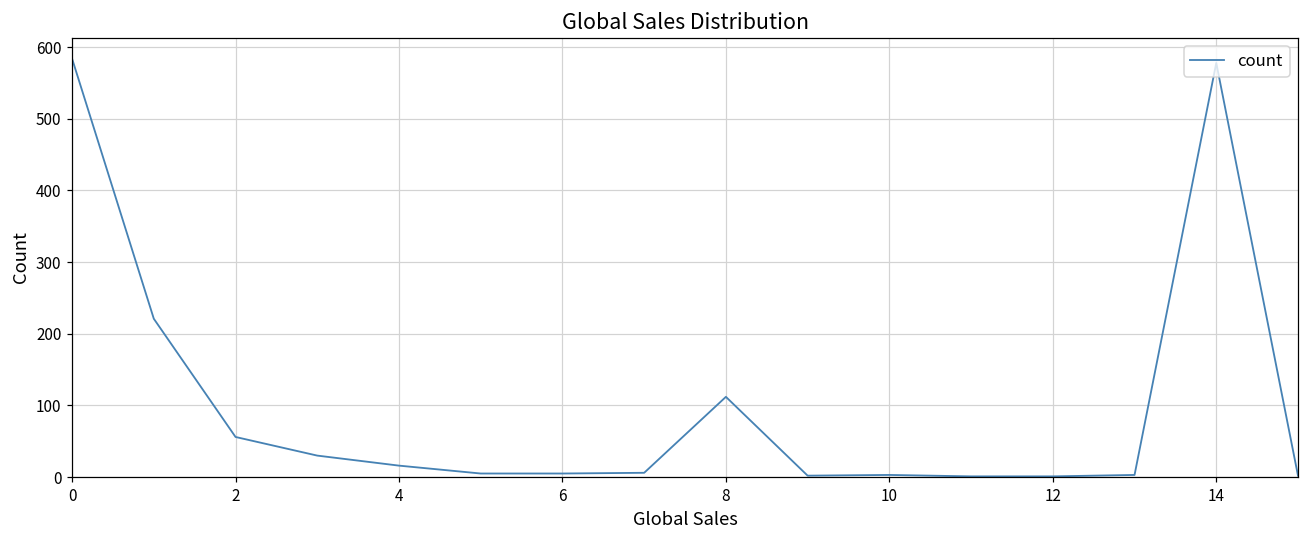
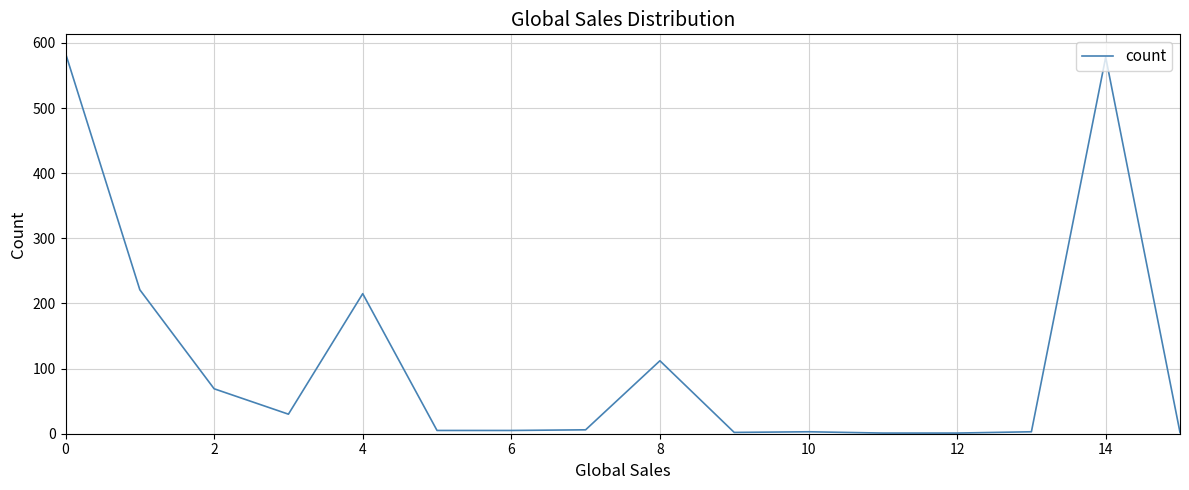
  {
    "0": 580,
-   "2": 60,
-   "4": 20,
+   "2": 70,
+   "4": 220,
    "6": 10,
    "8": 110,
    "10": 0,
    "12": 0
  }
